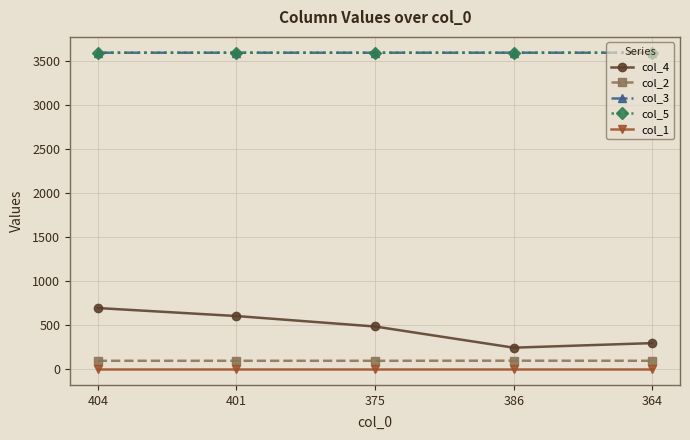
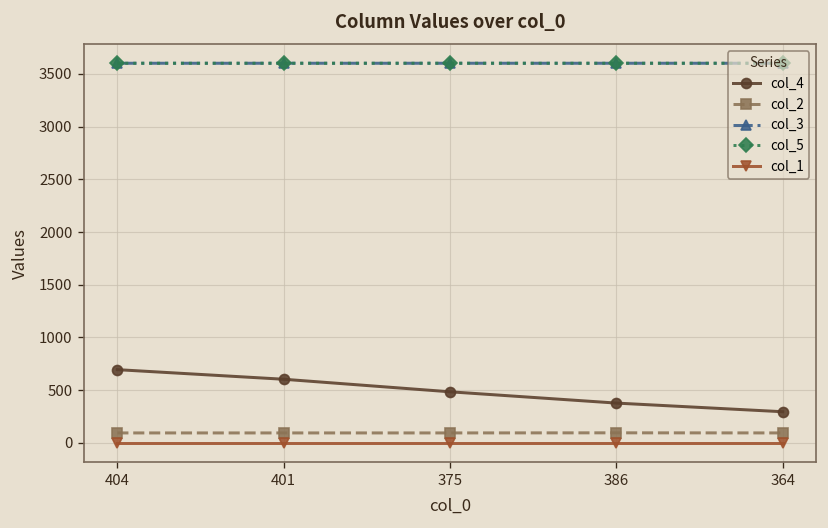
  {
    "col_4": {
      "404": 700,
      "401": 600,
      "375": 500,
-     "386": 200,
+     "386": 400,
      "364": 300
    },
    "col_5": {
      "404": 3600,
      "401": 3600,
      "375": 3600,
      "386": 3600
    }
  }
